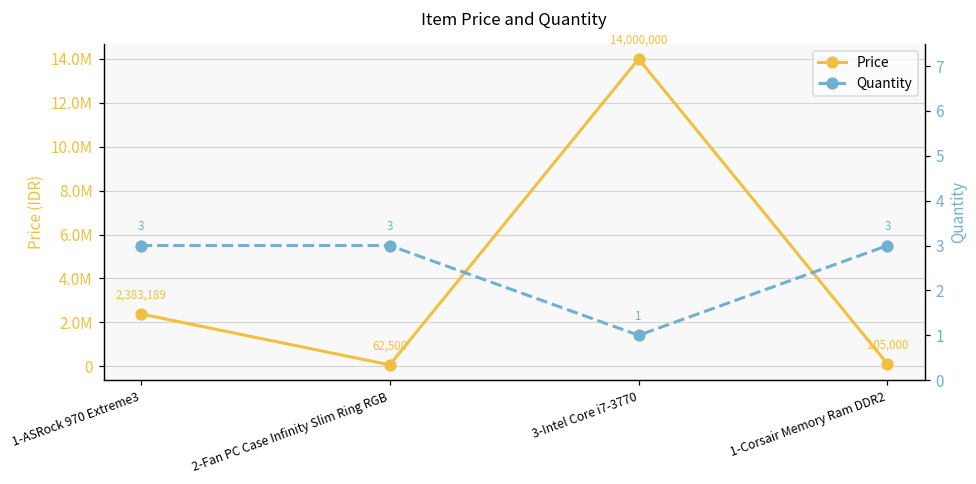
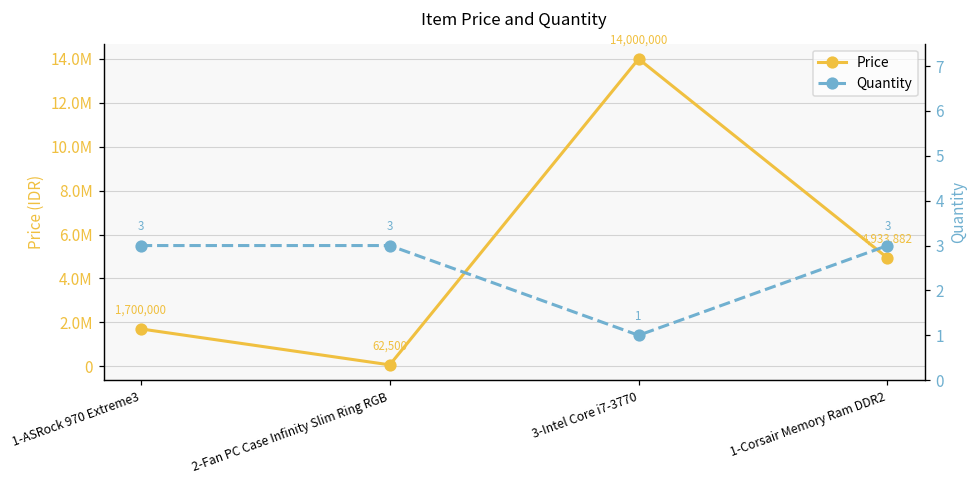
  {
    "Price": {
-     "1-ASRock 970 Extreme3": "2,383,189",
+     "1-ASRock 970 Extreme3": "1,700,000",
      "2-Fan PC Case Infinity Slim Ring RGB": "62,500",
      "3-Intel Core i7-3770": "14,000,000",
-     "1-Corsair Memory Ram DDR2": "105,000"
+     "1-Corsair Memory Ram DDR2": "4,933,882"
    },
    "Quantity": {
      "1-ASRock 970 Extreme3": "3",
      "2-Fan PC Case Infinity Slim Ring RGB": "3",
      "3-Intel Core i7-3770": "1",
      "1-Corsair Memory Ram DDR2": "3"
    }
  }
